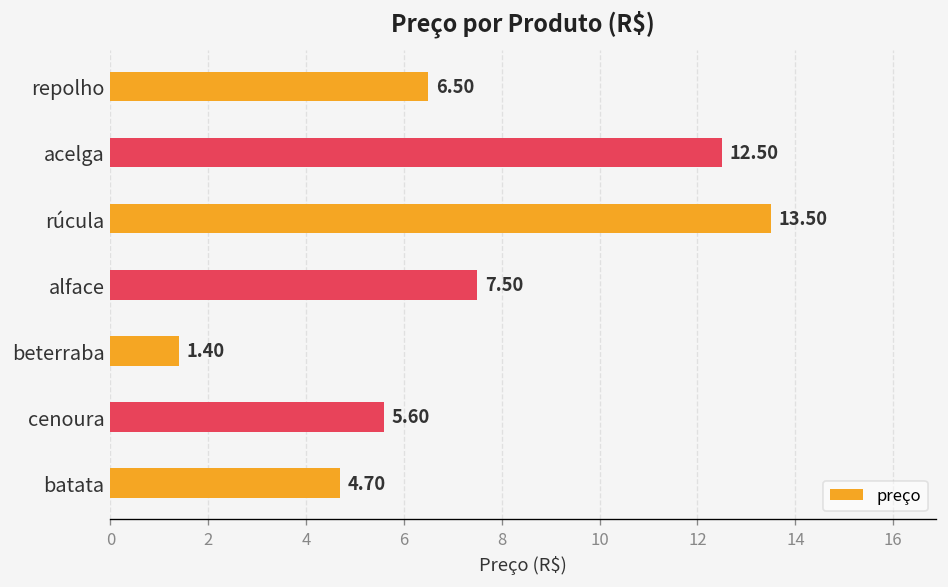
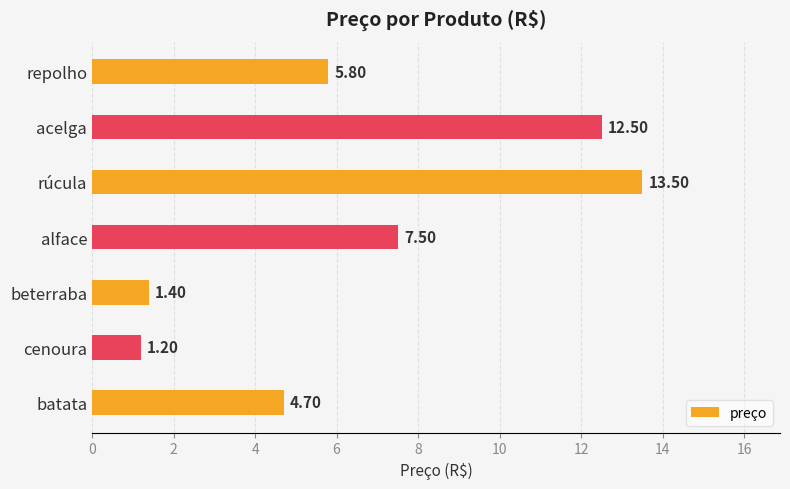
  {
-   "repolho": 6.50,
+   "repolho": 5.80,
    "acelga": 12.50,
    "rúcula": 13.50,
    "alface": 7.50,
    "beterraba": 1.40,
-   "cenoura": 5.60,
+   "cenoura": 1.20,
    "batata": 4.70
  }
